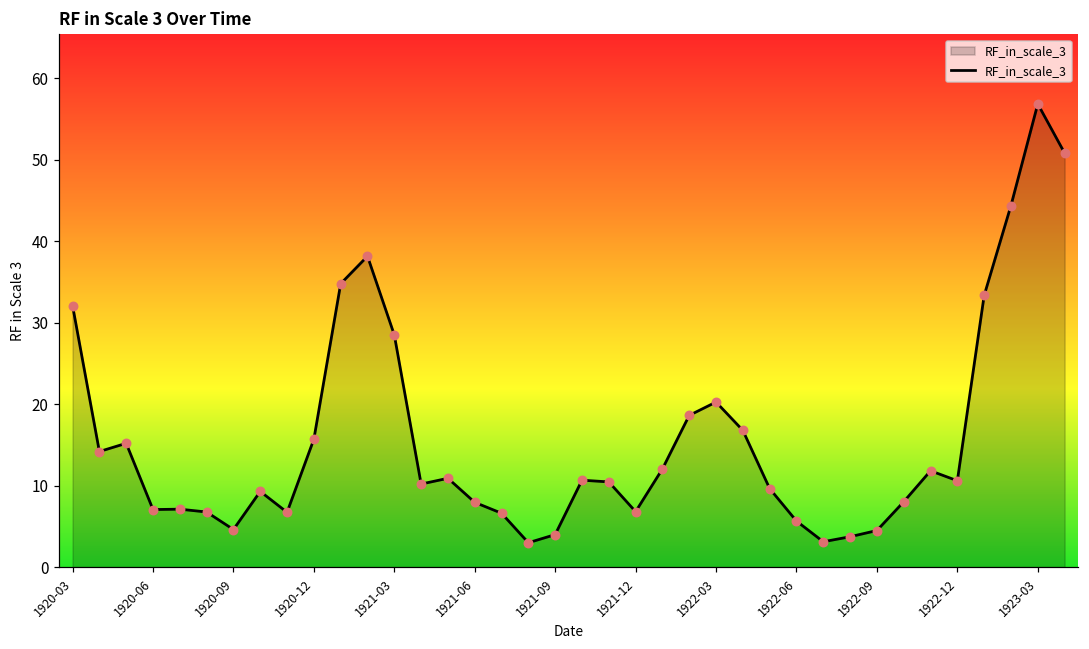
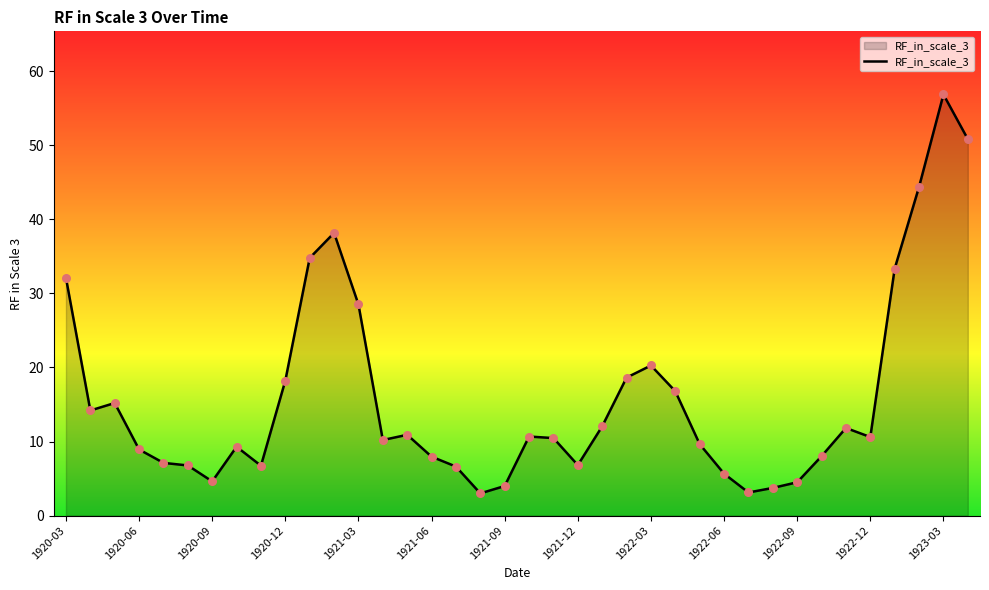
  {
    "1920-03": 32,
-   "1920-06": 7,
+   "1920-06": 9,
    "1920-09": 5,
-   "1920-12": 16,
+   "1920-12": 18,
    "1921-03": 29,
    "1921-06": 8,
    "1921-09": 4,
    "1921-12": 7,
    "1922-03": 20,
    "1922-06": 6,
    "1922-09": 4,
    "1922-12": 11,
    "1923-03": 57
  }
